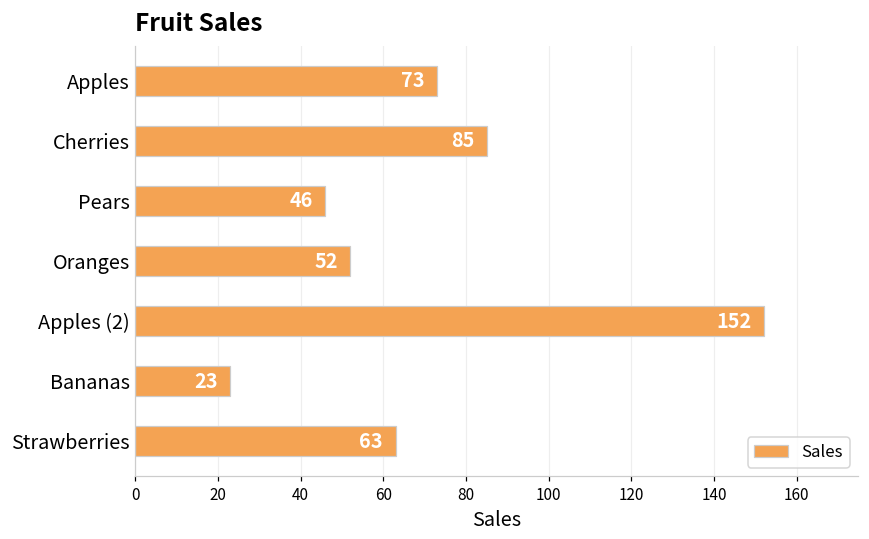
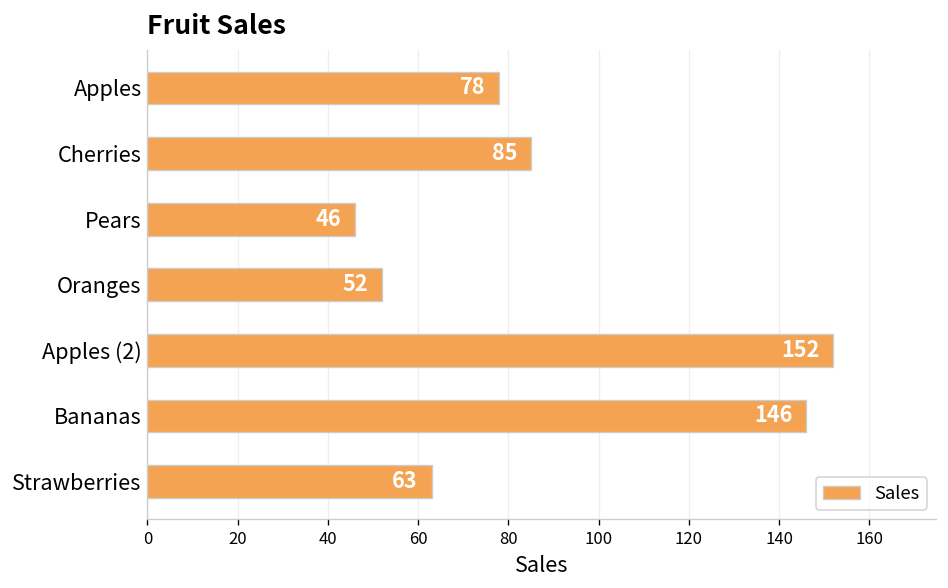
  {
-   "Apples": 73,
+   "Apples": 78,
    "Cherries": 85,
    "Pears": 46,
    "Oranges": 52,
    "Apples (2)": 152,
-   "Bananas": 23,
+   "Bananas": 146,
    "Strawberries": 63
  }
